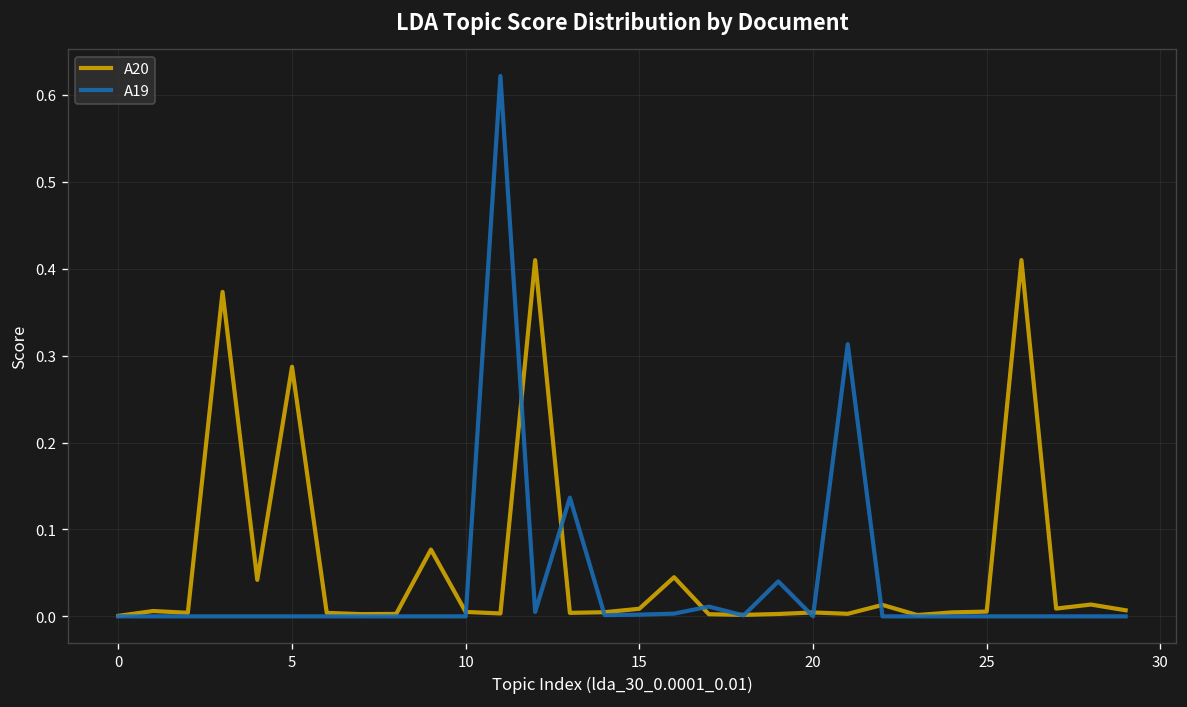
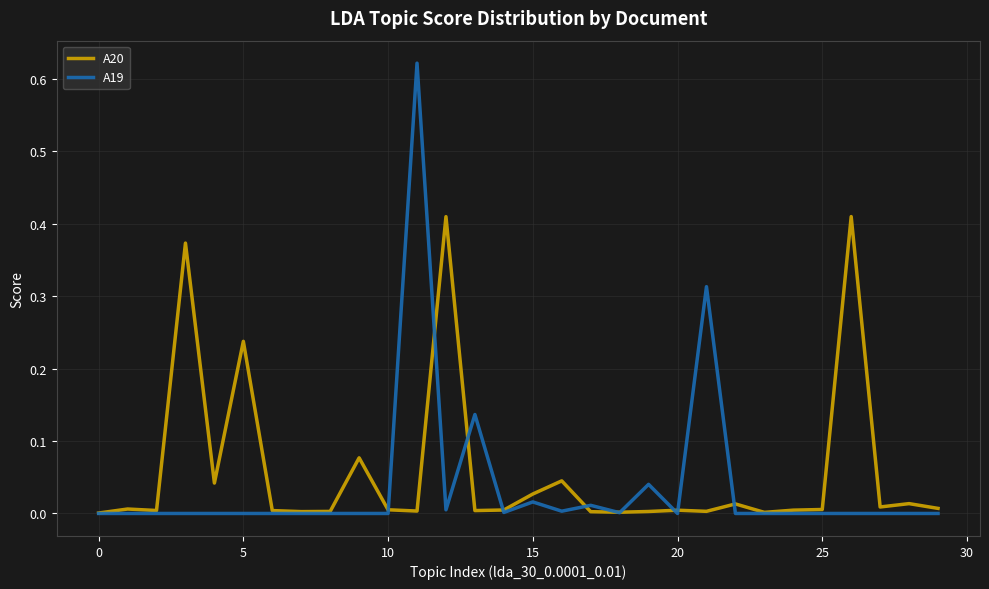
  {
    "A20": {
-     "5": 0.29,
+     "5": 0.24,
      "10": 0.01,
-     "15": 0.01,
+     "15": 0.03,
      "20": 0.00,
      "25": 0.01
    },
    "A19": {
      "5": 0.00,
      "10": 0.00,
-     "15": 0.00,
+     "15": 0.02,
      "20": 0.00,
      "25": 0.00
    }
  }
